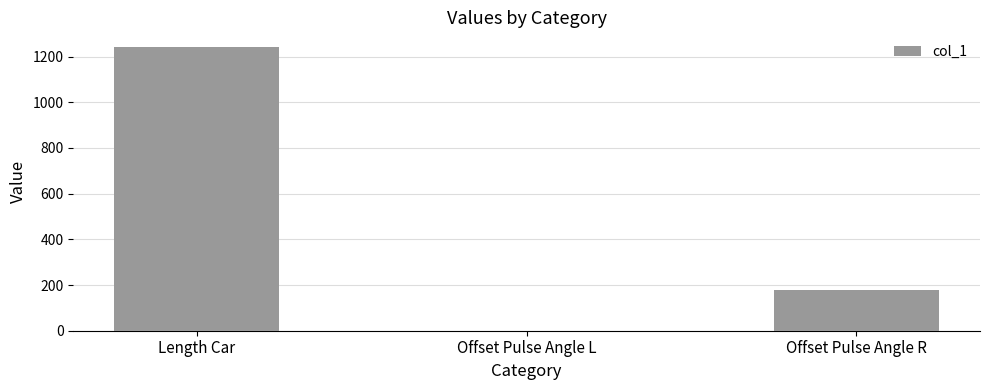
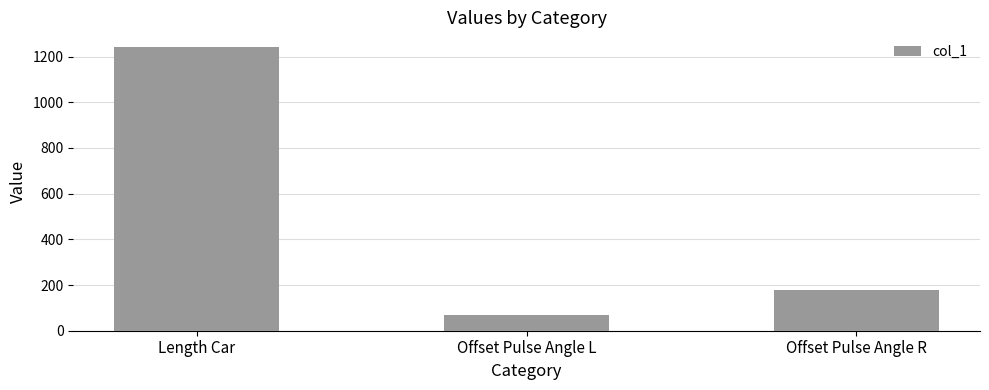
  {
    "Length Car": 1240,
-   "Offset Pulse Angle L": 0,
+   "Offset Pulse Angle L": 70,
    "Offset Pulse Angle R": 180
  }
